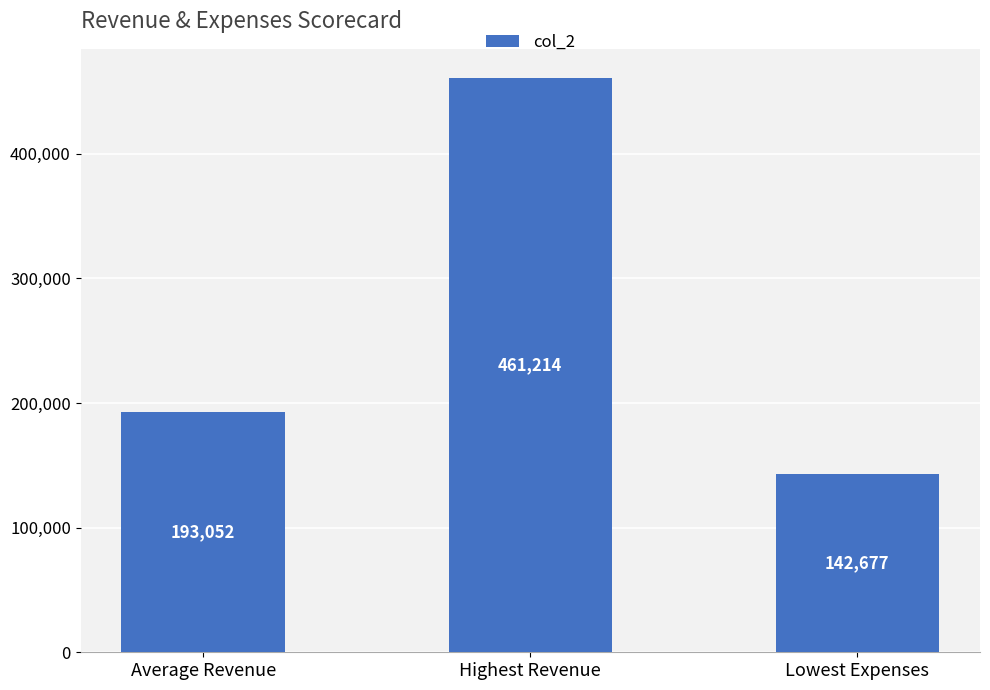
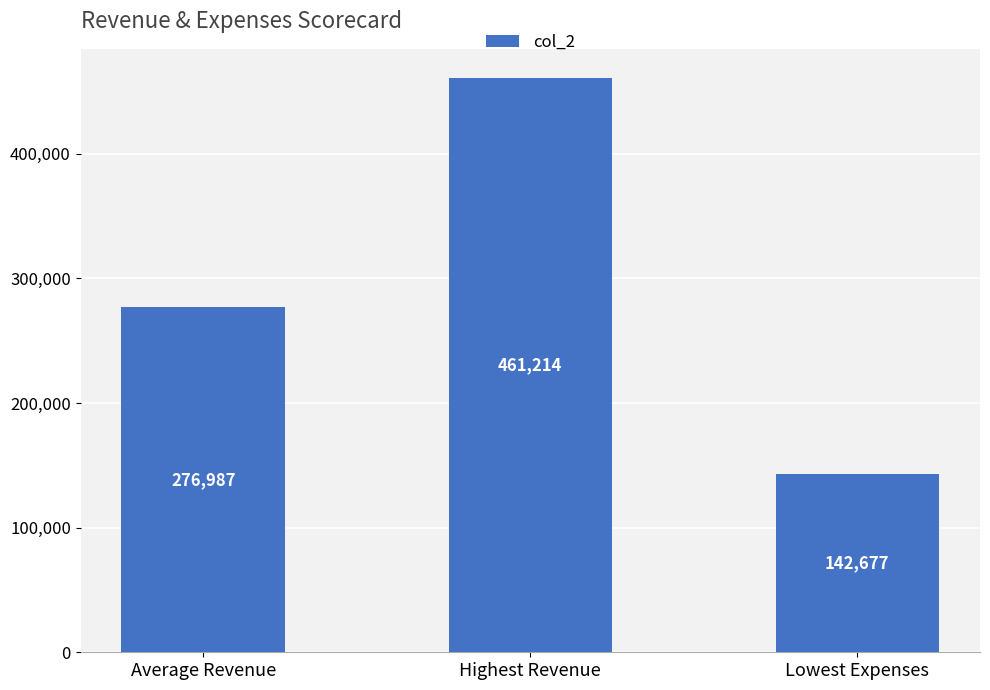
  {
-   "Average Revenue": "193,052",
+   "Average Revenue": "276,987",
    "Highest Revenue": "461,214",
    "Lowest Expenses": "142,677"
  }
